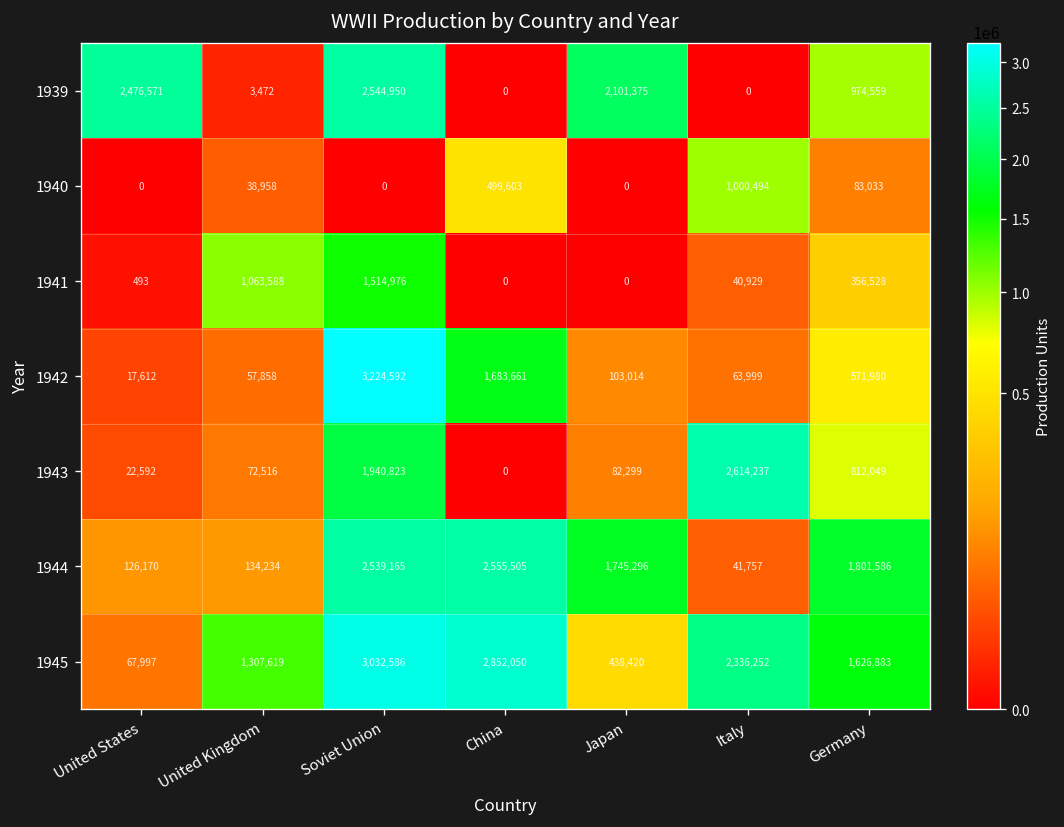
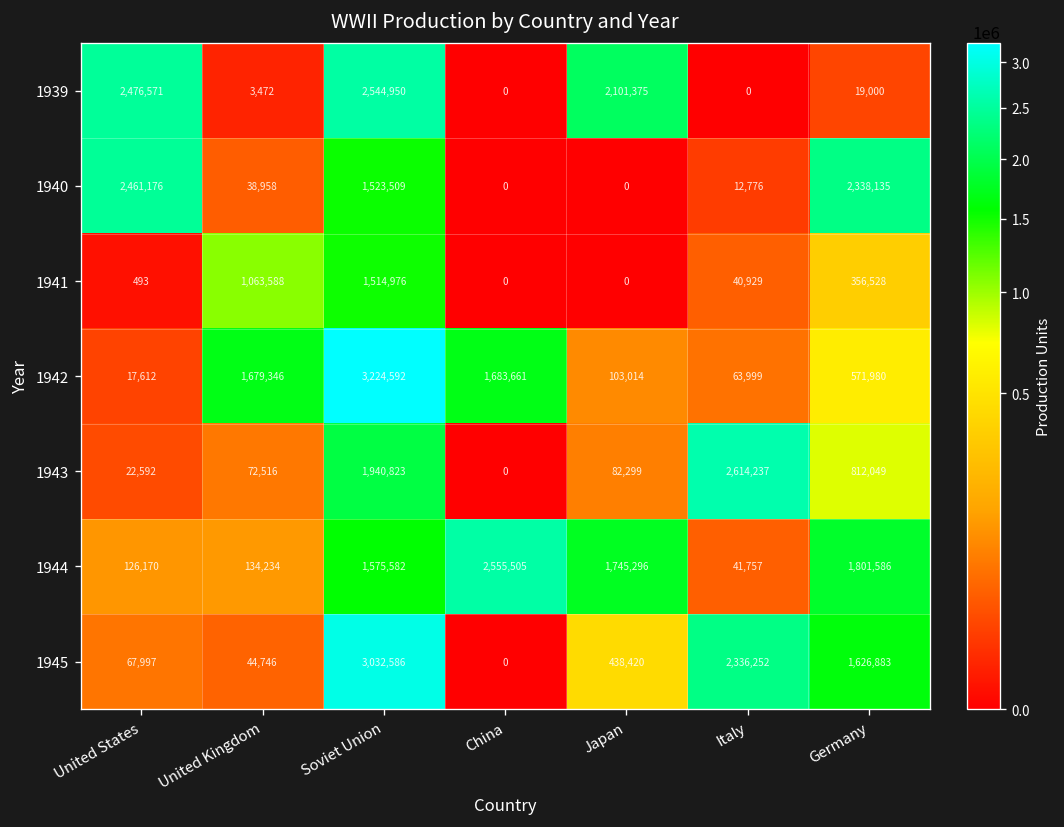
  {
    "1939": {
      "United States": "2,476,571",
      "United Kingdom": "3,472",
      "Soviet Union": "2,544,950",
      "China": "0",
      "Japan": "2,101,375",
      "Italy": "0",
-     "Germany": "974,559"
+     "Germany": "19,000"
    },
    "1940": {
-     "United States": "0",
+     "United States": "2,461,176",
      "United Kingdom": "38,958",
-     "Soviet Union": "0",
-     "China": "499,603",
+     "Soviet Union": "1,523,509",
+     "China": "0",
      "Japan": "0",
-     "Italy": "1,000,494",
-     "Germany": "83,033"
+     "Italy": "12,776",
+     "Germany": "2,338,135"
    },
    "1941": {
      "United States": "493",
      "United Kingdom": "1,063,588",
      "Soviet Union": "1,514,976",
      "China": "0",
      "Japan": "0",
      "Italy": "40,929",
      "Germany": "356,528"
    },
    "1942": {
      "United States": "17,612",
-     "United Kingdom": "57,858",
+     "United Kingdom": "1,679,346",
      "Soviet Union": "3,224,592",
      "China": "1,683,661",
      "Japan": "103,014",
      "Italy": "63,999",
      "Germany": "571,980"
    },
    "1943": {
      "United States": "22,592",
      "United Kingdom": "72,516",
      "Soviet Union": "1,940,823",
      "China": "0",
      "Japan": "82,299",
      "Italy": "2,614,237",
      "Germany": "812,049"
    },
    "1944": {
      "United States": "126,170",
      "United Kingdom": "134,234",
-     "Soviet Union": "2,539,165",
+     "Soviet Union": "1,575,582",
      "China": "2,555,505",
      "Japan": "1,745,296",
      "Italy": "41,757",
      "Germany": "1,801,586"
    },
    "1945": {
      "United States": "67,997",
-     "United Kingdom": "1,307,619",
+     "United Kingdom": "44,746",
      "Soviet Union": "3,032,586",
-     "China": "2,852,050",
+     "China": "0",
      "Japan": "438,420",
      "Italy": "2,336,252",
      "Germany": "1,626,883"
    }
  }
